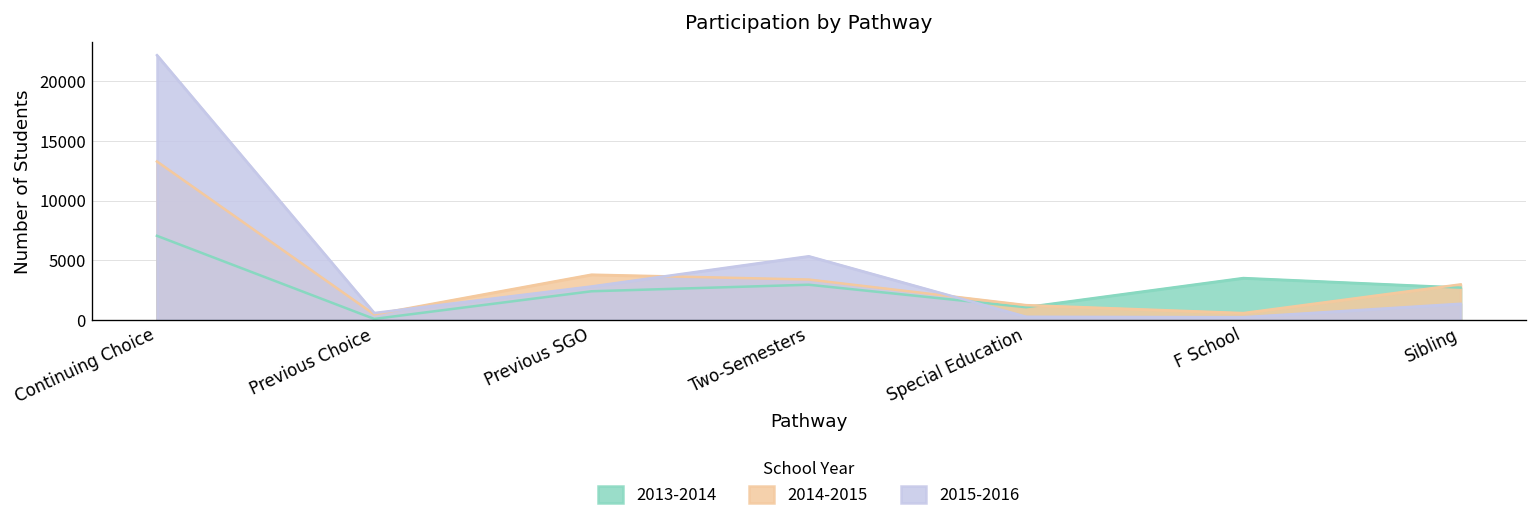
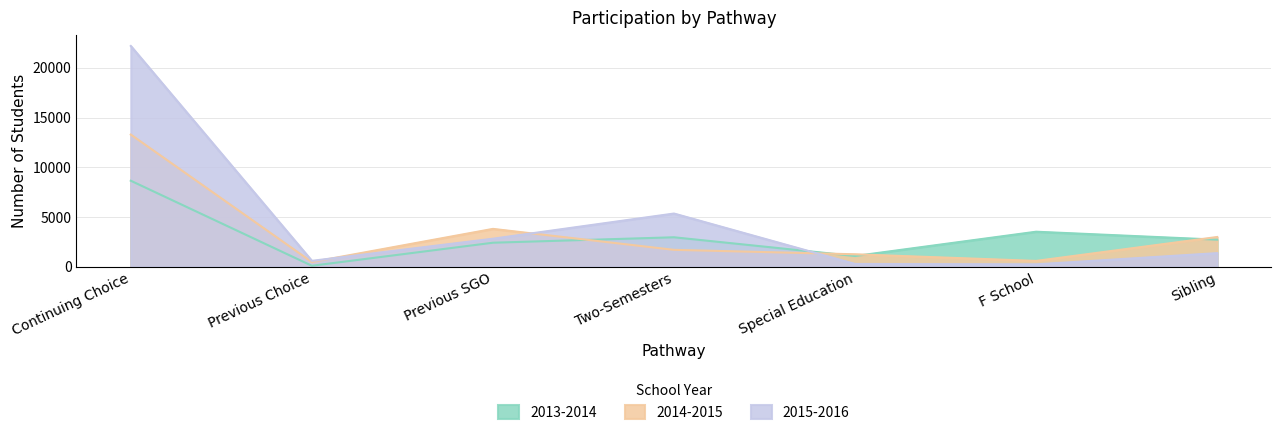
  {
    "2013-2014": {
-     "Continuing Choice": 7000,
+     "Continuing Choice": 9000,
      "Previous Choice": 0,
      "Previous SGO": 2000,
      "Two-Semesters": 3000,
      "F School": 4000,
      "Sibling": 3000
    },
    "2014-2015": {
      "Continuing Choice": 13000,
      "Previous SGO": 4000,
-     "Two-Semesters": 3000,
+     "Two-Semesters": 2000,
      "F School": 1000,
      "Sibling": 3000
    },
    "2015-2016": {
      "Continuing Choice": 22000,
      "Previous SGO": 3000,
      "Two-Semesters": 5000,
      "Special Education": 0,
      "F School": 0,
      "Sibling": 1000
    }
  }
